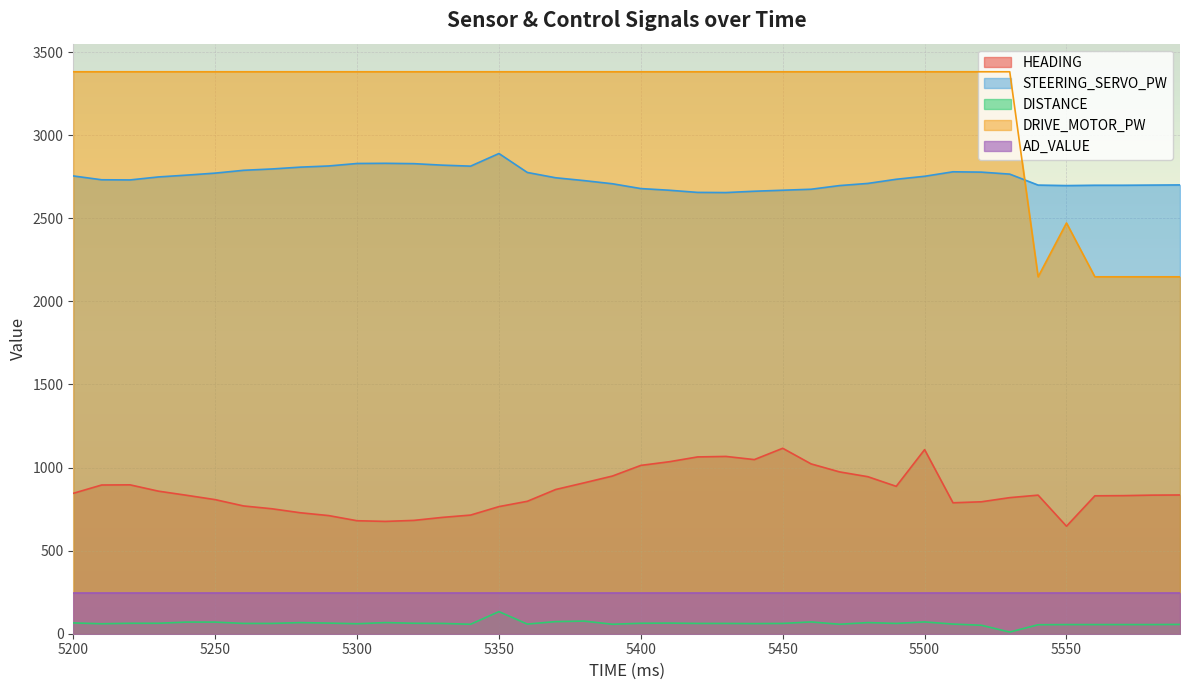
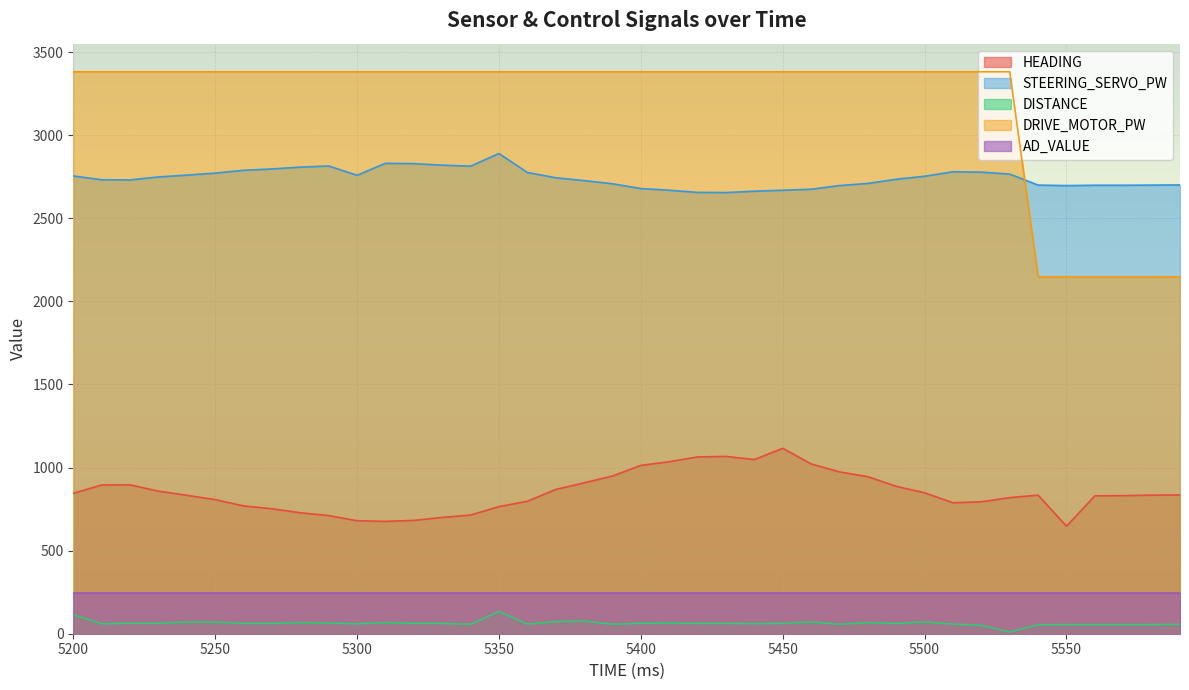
  {
    "HEADING": {
      "5200": 850,
      "5250": 810,
      "5300": 680,
      "5350": 770,
      "5400": 1010,
      "5450": 1120,
-     "5500": 1110,
+     "5500": 850,
      "5550": 650
    },
    "STEERING_SERVO_PW": {
      "5200": 2760,
      "5250": 2770,
-     "5300": 2830,
+     "5300": 2760,
      "5350": 2890,
      "5400": 2680,
      "5450": 2670,
      "5500": 2750,
      "5550": 2700
    },
    "DISTANCE": {
-     "5200": 70,
+     "5200": 120,
      "5250": 70,
      "5300": 60,
      "5350": 130,
      "5400": 60,
      "5450": 60,
      "5500": 70,
      "5550": 60
    },
    "DRIVE_MOTOR_PW": {
      "5200": 3380,
      "5250": 3380,
      "5300": 3380,
      "5350": 3380,
      "5400": 3380,
      "5450": 3380,
      "5500": 3380,
-     "5550": 2470
+     "5550": 2150
    },
    "AD_VALUE": {
      "5200": 250,
      "5250": 250,
      "5300": 250,
      "5350": 250,
      "5400": 250,
      "5450": 250,
      "5500": 250,
      "5550": 250
    }
  }
